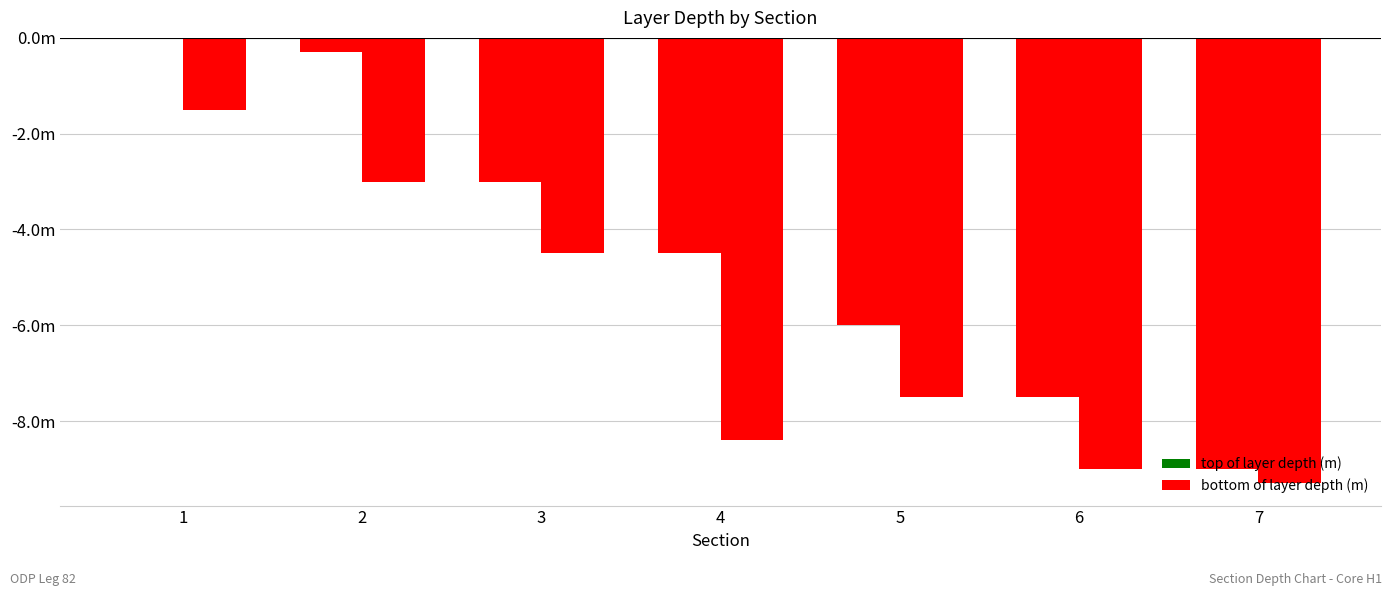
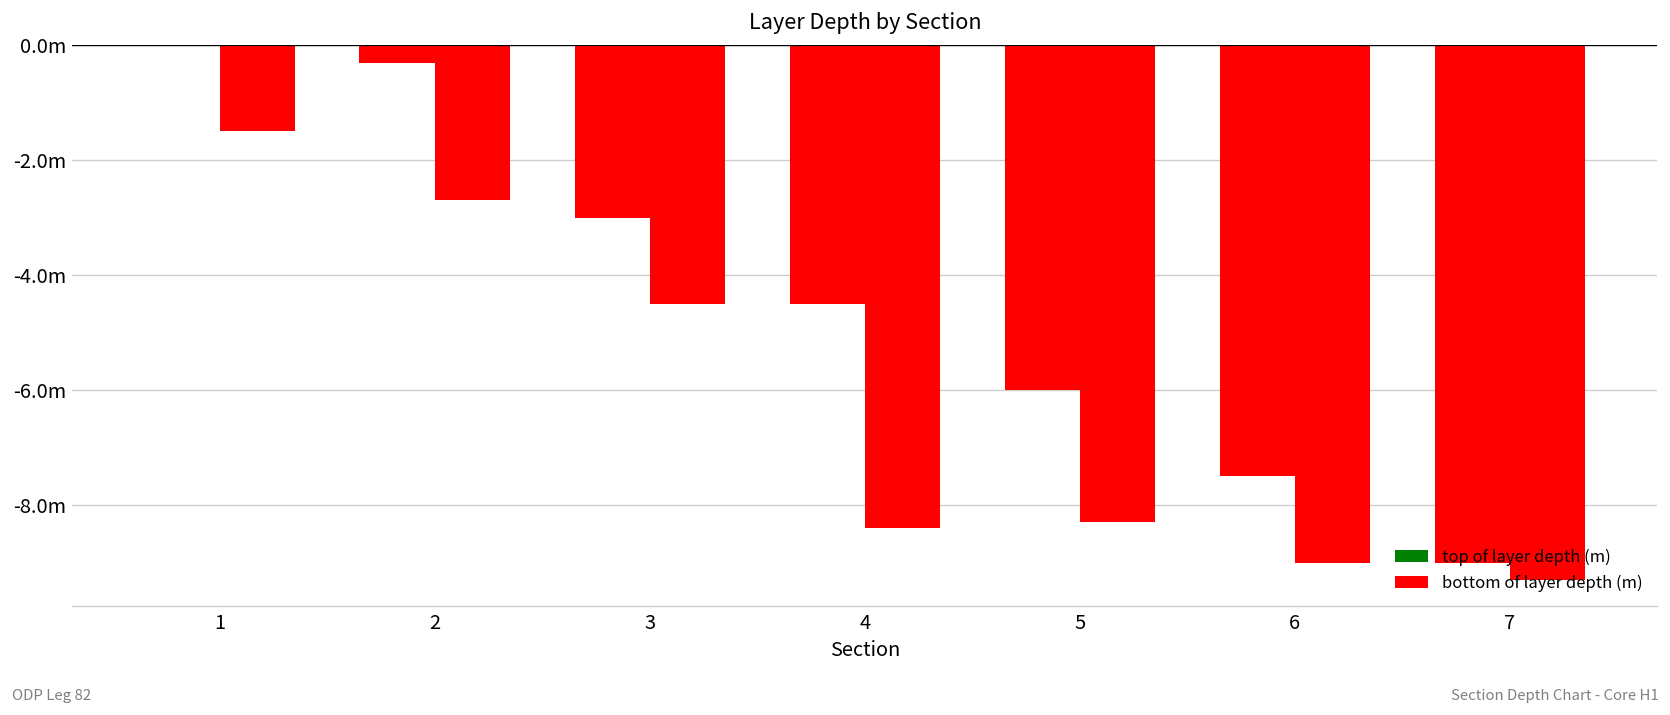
  {
    "top of layer depth (m)": {
      "1": "0.0m",
      "2": "-0.3m",
      "3": "-3.0m",
      "4": "-4.5m",
      "5": "-6.0m",
      "6": "-7.5m",
      "7": "-9.0m"
    },
    "bottom of layer depth (m)": {
      "1": "-1.5m",
-     "2": "-3.0m",
+     "2": "-2.7m",
      "3": "-4.5m",
      "4": "-8.4m",
-     "5": "-7.5m",
+     "5": "-8.3m",
      "6": "-9.0m",
      "7": "-9.3m"
    }
  }
